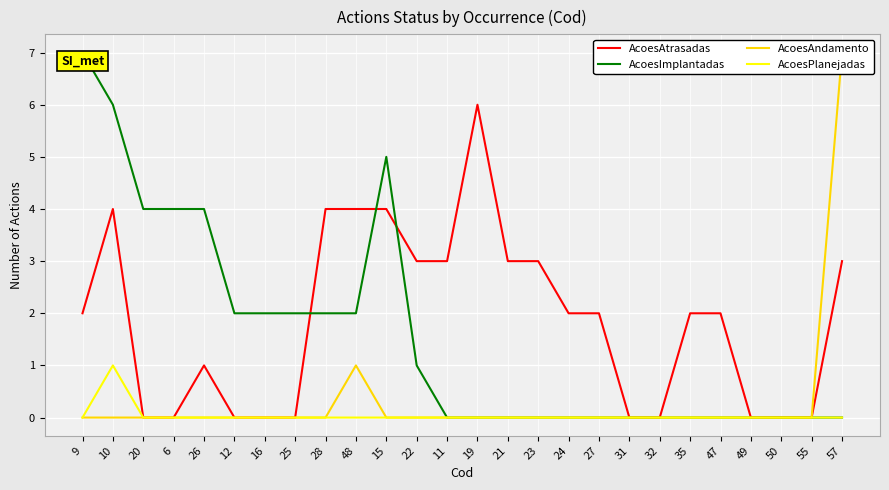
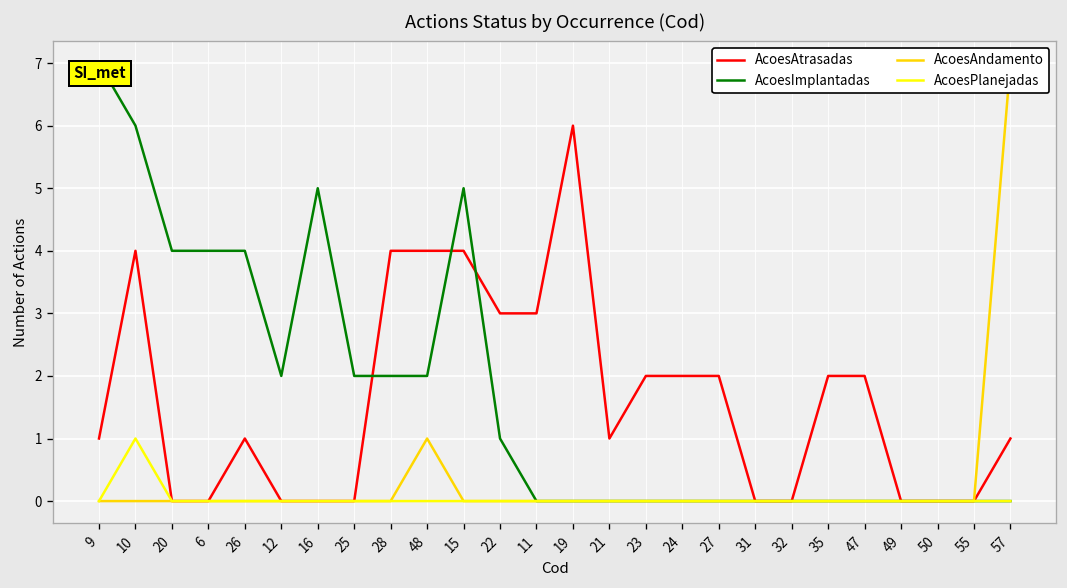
  {
    "AcoesAtrasadas": {
-     "9": 2,
+     "9": 1,
      "10": 4,
      "26": 1,
      "28": 4,
      "48": 4,
      "15": 4,
      "22": 3,
      "11": 3,
      "19": 6,
-     "21": 3,
-     "23": 3,
+     "21": 1,
+     "23": 2,
      "24": 2,
      "27": 2,
      "35": 2,
      "47": 2,
-     "57": 3
+     "57": 1
    },
    "AcoesImplantadas": {
      "10": 6,
      "20": 4,
      "6": 4,
      "26": 4,
      "12": 2,
-     "16": 2,
+     "16": 5,
      "25": 2,
      "28": 2,
      "48": 2,
      "15": 5,
      "22": 1
    }
  }
